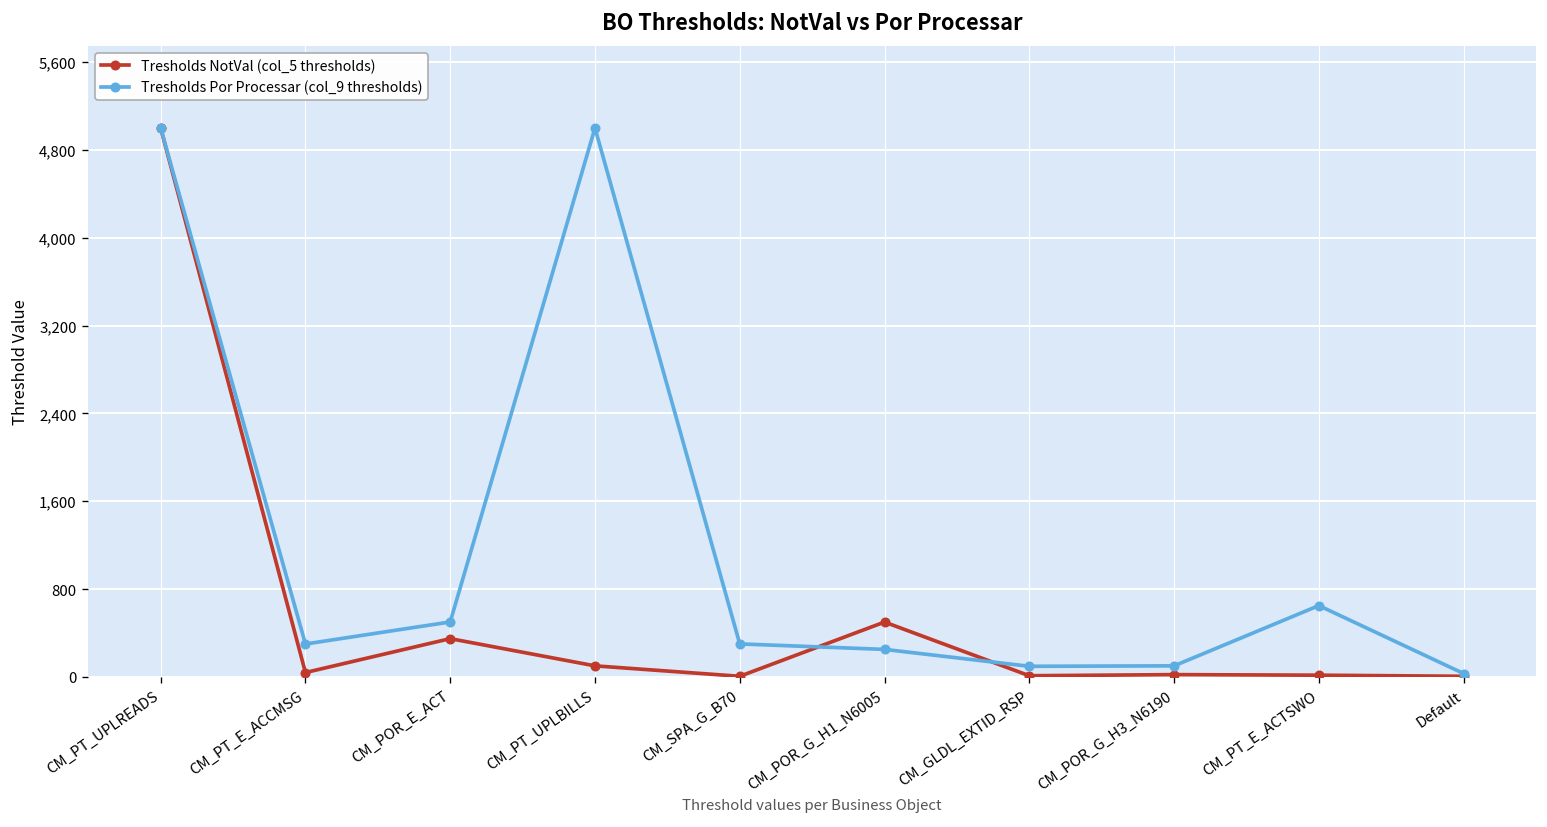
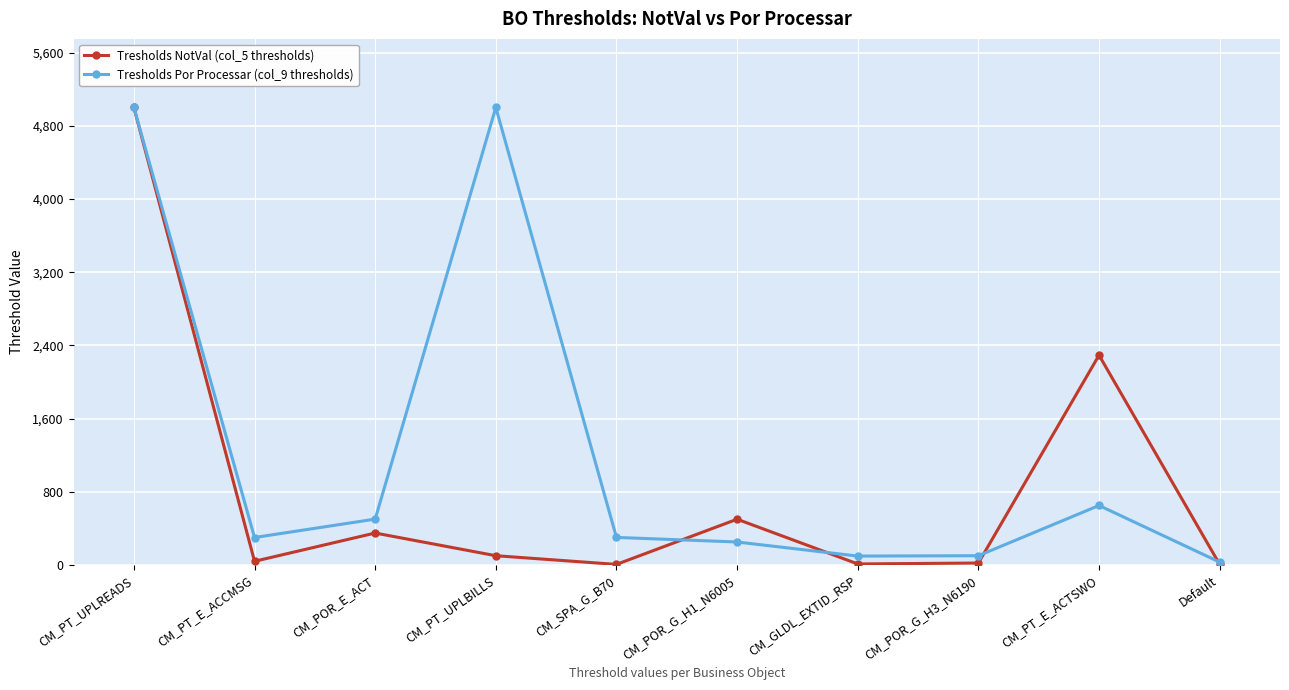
  {
    "Tresholds NotVal (col_5 thresholds)": {
      "CM_PT_E_ACCMSG": "0",
      "CM_POR_E_ACT": "300",
      "CM_PT_UPLBILLS": "100",
      "CM_SPA_G_B70": "0",
      "CM_POR_G_H1_N6005": "500",
      "CM_GLDL_EXTID_RSP": "0",
      "CM_POR_G_H3_N6190": "0",
-     "CM_PT_E_ACTSWO": "0"
+     "CM_PT_E_ACTSWO": "2,300"
    },
    "Tresholds Por Processar (col_9 thresholds)": {
      "CM_PT_E_ACCMSG": "300",
      "CM_POR_E_ACT": "500",
      "CM_PT_UPLBILLS": "5,000",
      "CM_SPA_G_B70": "300",
      "CM_POR_G_H1_N6005": "300",
      "CM_GLDL_EXTID_RSP": "100",
      "CM_POR_G_H3_N6190": "100",
      "CM_PT_E_ACTSWO": "600"
    }
  }
